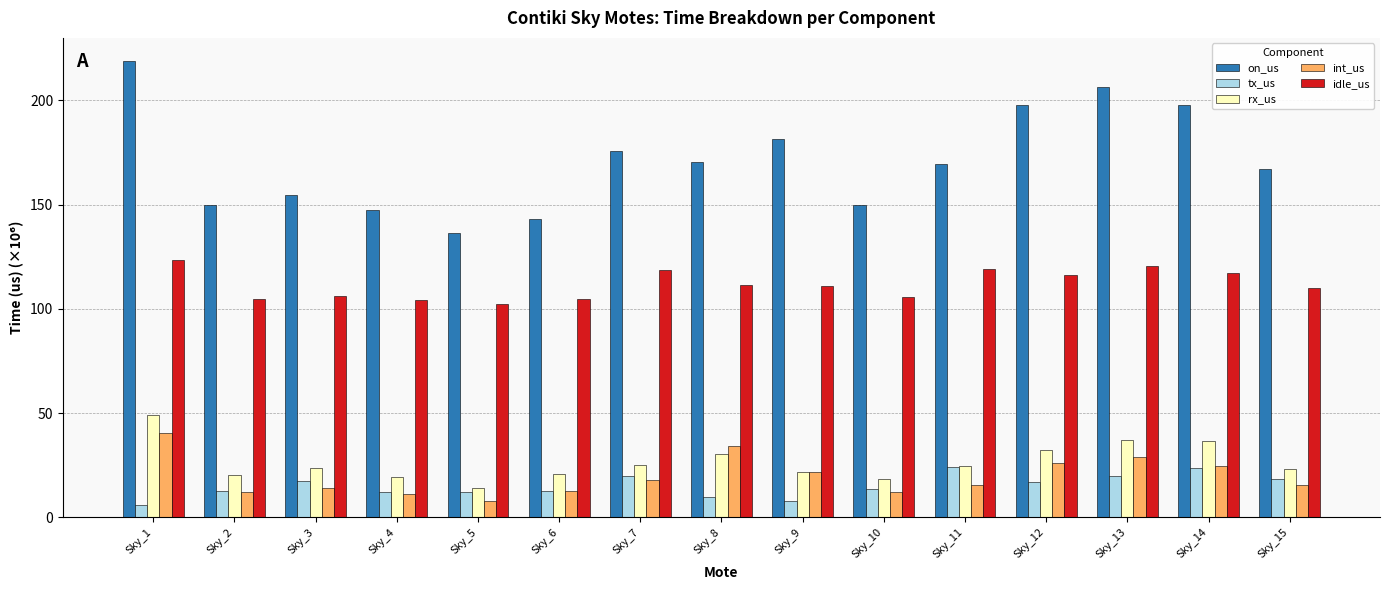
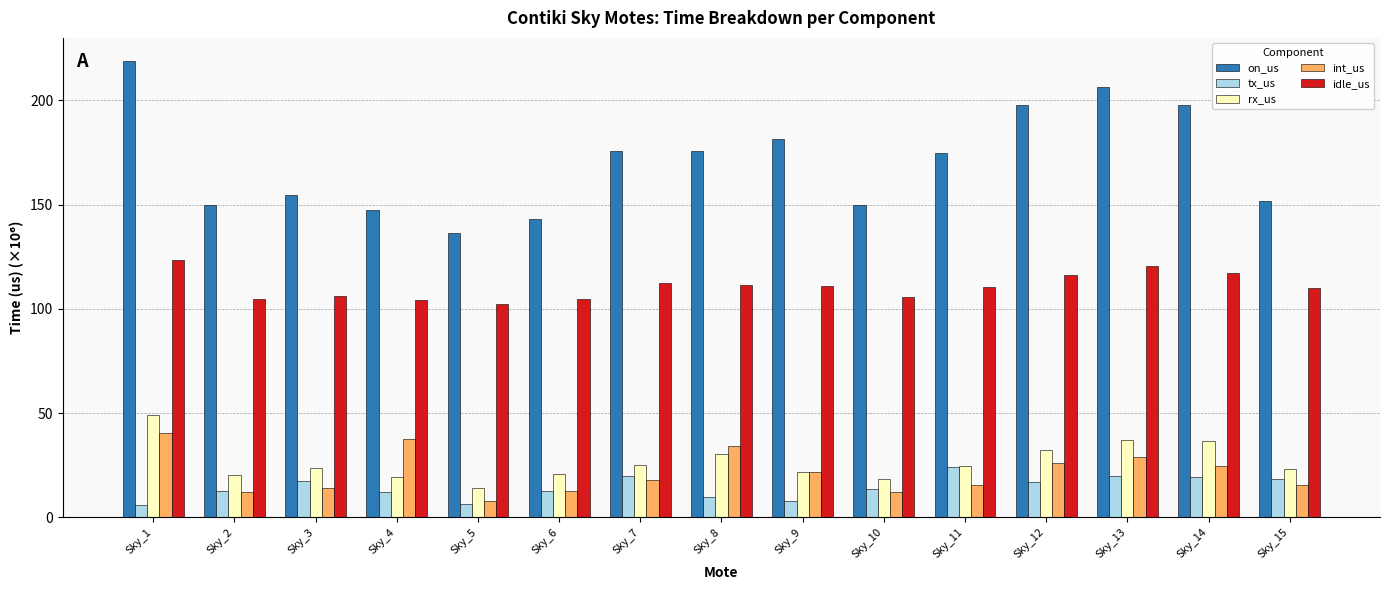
  {
    "on_us": {
      "Sky_1": 219,
      "Sky_2": 150,
      "Sky_3": 155,
      "Sky_4": 147,
      "Sky_5": 136,
      "Sky_6": 143,
      "Sky_7": 175,
-     "Sky_8": 171,
+     "Sky_8": 176,
      "Sky_9": 181,
      "Sky_10": 150,
-     "Sky_11": 169,
+     "Sky_11": 175,
      "Sky_12": 198,
      "Sky_13": 206,
      "Sky_14": 198,
-     "Sky_15": 167
+     "Sky_15": 152
    },
    "tx_us": {
      "Sky_1": 6,
      "Sky_2": 13,
      "Sky_3": 17,
      "Sky_4": 12,
-     "Sky_5": 12,
+     "Sky_5": 7,
      "Sky_6": 13,
      "Sky_7": 20,
      "Sky_8": 10,
      "Sky_9": 8,
      "Sky_10": 14,
      "Sky_11": 24,
      "Sky_12": 17,
      "Sky_13": 20,
-     "Sky_14": 23,
+     "Sky_14": 20,
      "Sky_15": 18
    },
    "rx_us": {
      "Sky_1": 49,
      "Sky_2": 20,
      "Sky_3": 23,
      "Sky_4": 19,
      "Sky_5": 14,
      "Sky_6": 21,
      "Sky_7": 25,
      "Sky_8": 30,
      "Sky_9": 22,
      "Sky_10": 18,
      "Sky_11": 24,
      "Sky_12": 32,
      "Sky_13": 37,
      "Sky_14": 36,
      "Sky_15": 23
    },
    "int_us": {
      "Sky_1": 41,
      "Sky_2": 12,
      "Sky_3": 14,
-     "Sky_4": 11,
+     "Sky_4": 38,
      "Sky_5": 8,
      "Sky_6": 13,
      "Sky_7": 18,
      "Sky_8": 34,
      "Sky_9": 22,
      "Sky_10": 12,
      "Sky_11": 16,
      "Sky_12": 26,
      "Sky_13": 29,
      "Sky_14": 25,
      "Sky_15": 16
    },
    "idle_us": {
      "Sky_1": 123,
      "Sky_2": 105,
      "Sky_3": 106,
      "Sky_4": 104,
      "Sky_5": 102,
      "Sky_6": 105,
-     "Sky_7": 119,
+     "Sky_7": 112,
      "Sky_8": 111,
      "Sky_9": 111,
      "Sky_10": 106,
-     "Sky_11": 119,
+     "Sky_11": 110,
      "Sky_12": 116,
      "Sky_13": 120,
      "Sky_14": 117,
      "Sky_15": 110
    }
  }
